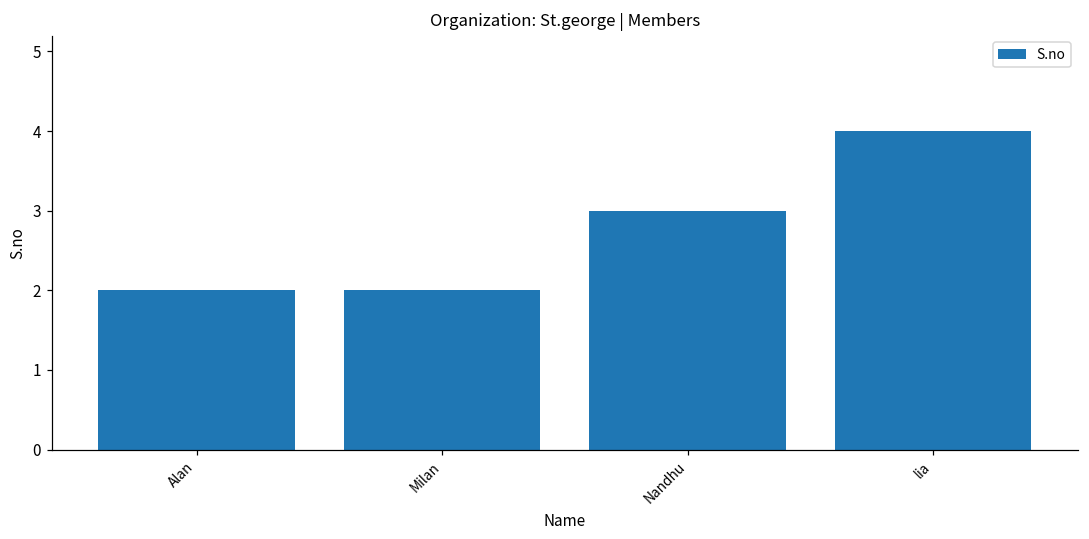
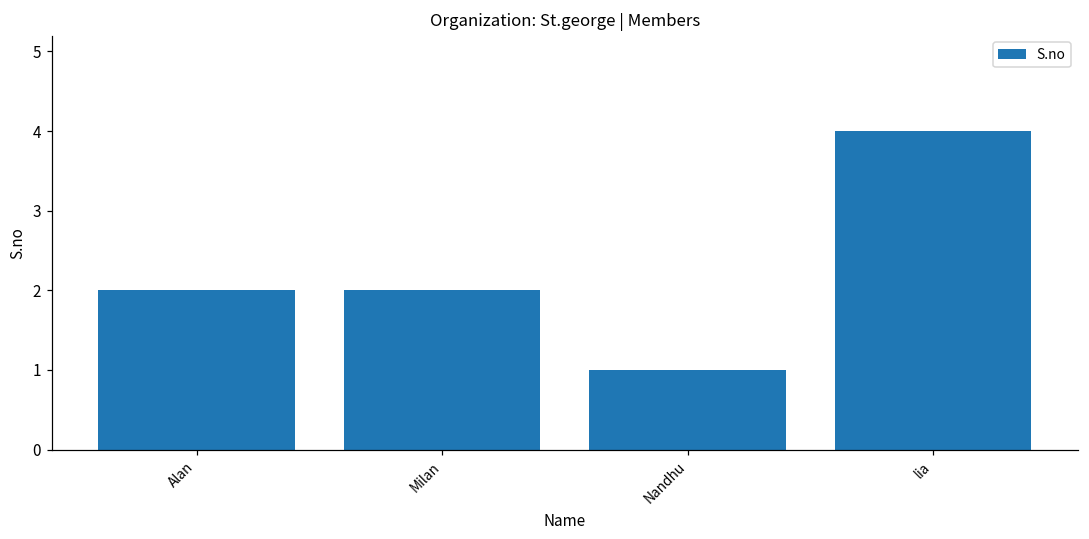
  {
    "Alan": 2,
    "Milan": 2,
-   "Nandhu": 3,
+   "Nandhu": 1,
    "lia": 4
  }
